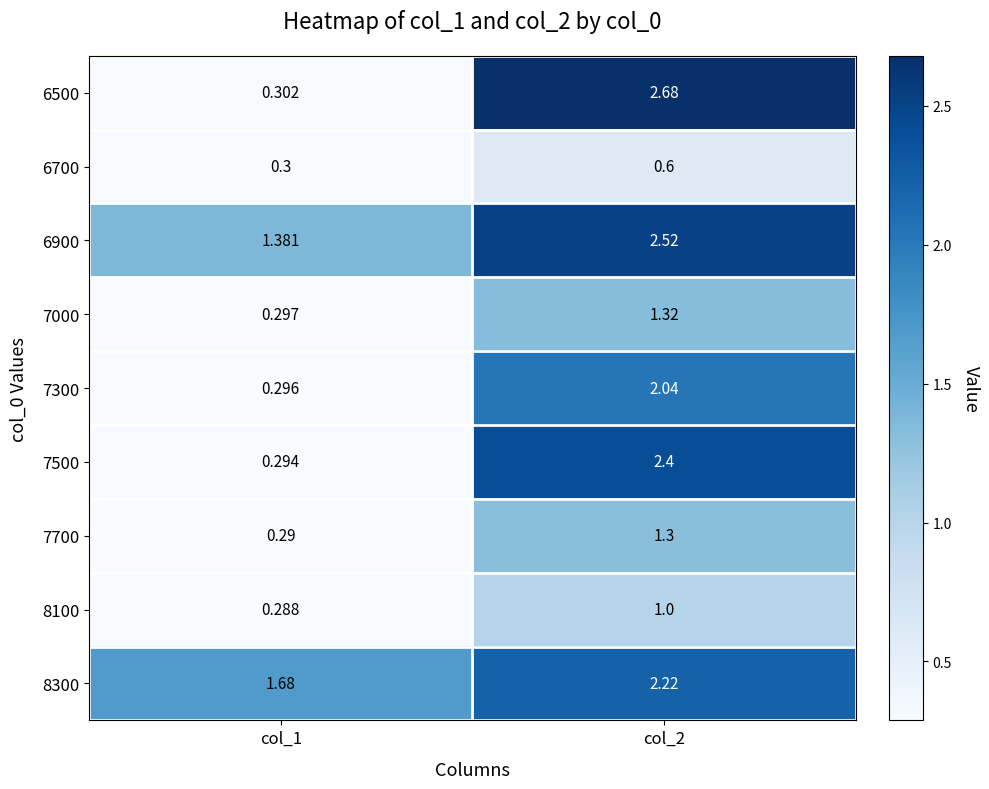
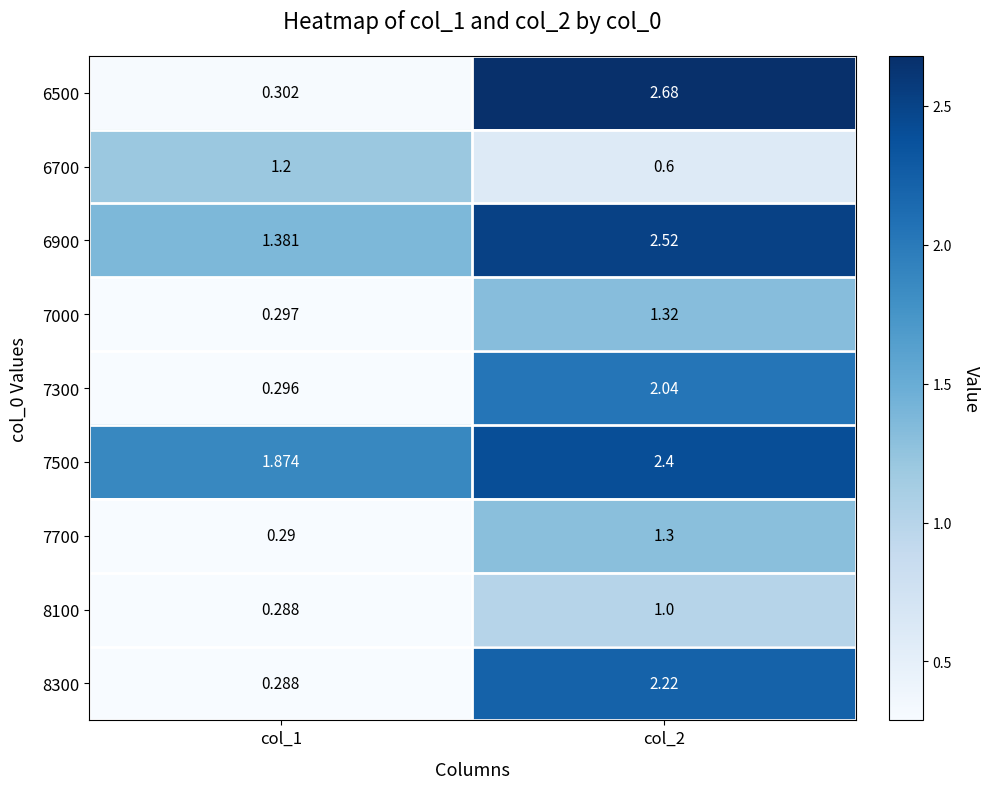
  {
    "6500": {
      "col_1": 0.302,
      "col_2": 2.68
    },
    "6700": {
-     "col_1": 0.3,
+     "col_1": 1.2,
      "col_2": 0.6
    },
    "6900": {
      "col_1": 1.381,
      "col_2": 2.52
    },
    "7000": {
      "col_1": 0.297,
      "col_2": 1.32
    },
    "7300": {
      "col_1": 0.296,
      "col_2": 2.04
    },
    "7500": {
-     "col_1": 0.294,
+     "col_1": 1.874,
      "col_2": 2.4
    },
    "7700": {
      "col_1": 0.29,
      "col_2": 1.3
    },
    "8100": {
      "col_1": 0.288,
      "col_2": 1.0
    },
    "8300": {
-     "col_1": 1.68,
+     "col_1": 0.288,
      "col_2": 2.22
    }
  }
